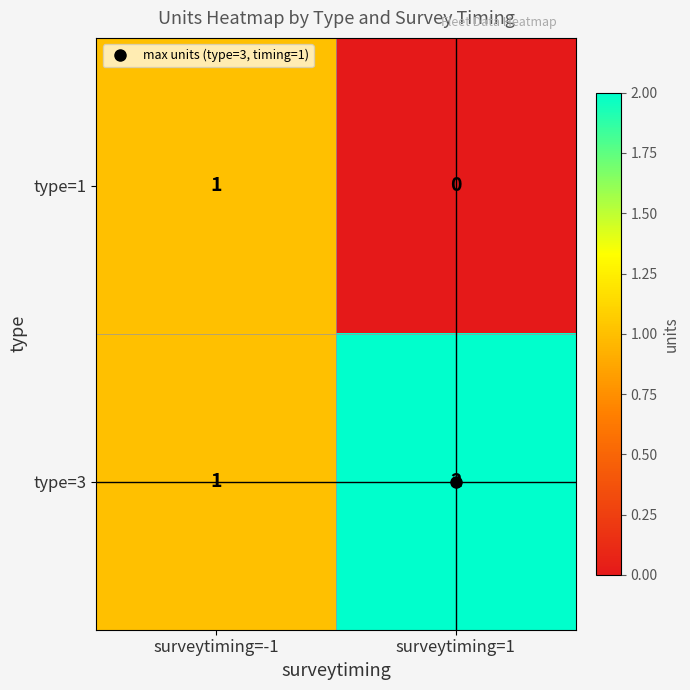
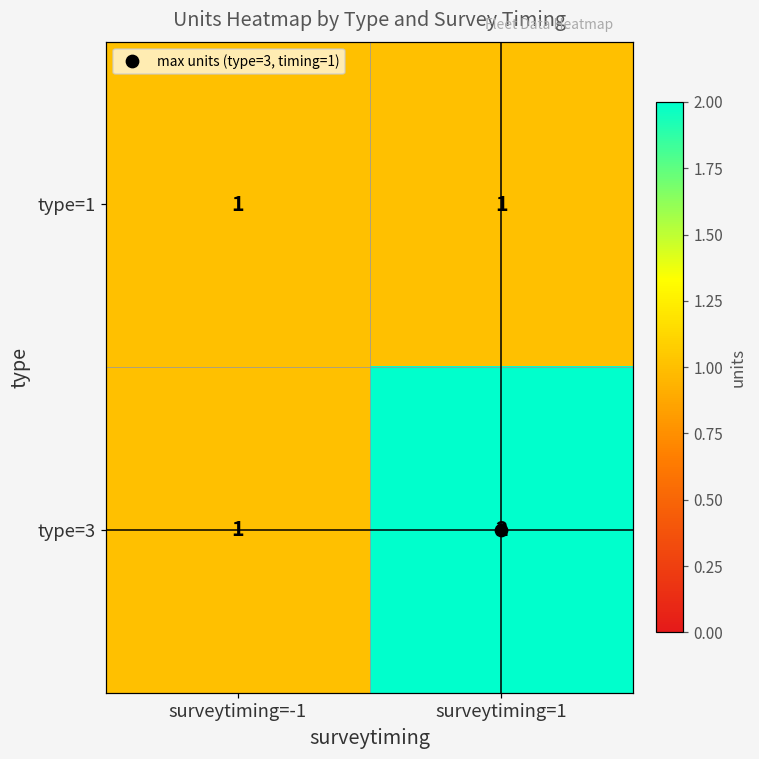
  {
    "type=1": {
      "surveytiming=-1": 1,
-     "surveytiming=1": 0
+     "surveytiming=1": 1
    },
    "type=3": {
      "surveytiming=-1": 1
    }
  }
